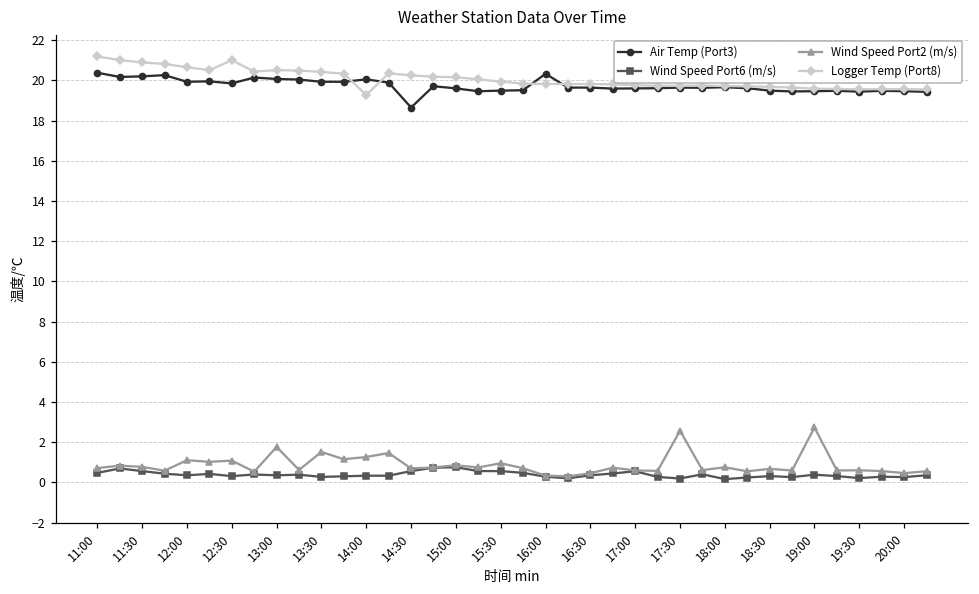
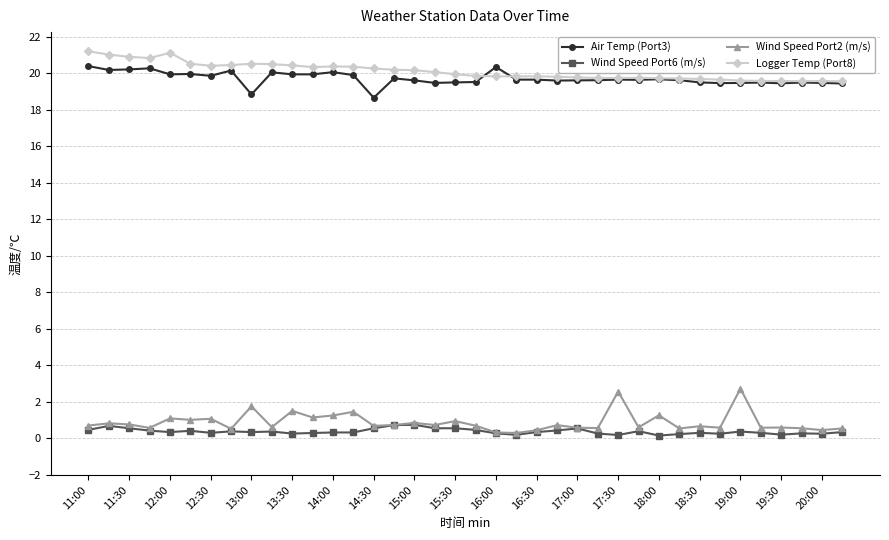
  {
    "Air Temp (Port3)": {
      "11:00": 20.4,
      "11:30": 20.2,
      "12:00": 19.9,
      "12:30": 19.9,
-     "13:00": 20.1,
+     "13:00": 18.8,
      "13:30": 19.9,
      "14:00": 20.1,
      "14:30": 18.7,
      "15:00": 19.6,
      "15:30": 19.5,
      "16:00": 20.3,
      "16:30": 19.6,
      "17:00": 19.6,
      "18:30": 19.5
    },
    "Wind Speed Port6 (m/s)": {
      "11:00": 0.5,
      "11:30": 0.6,
      "12:00": 0.4,
      "12:30": 0.3,
      "13:00": 0.4,
      "13:30": 0.3,
      "14:00": 0.3,
      "15:30": 0.6,
      "17:30": 0.2,
      "18:00": 0.2,
      "18:30": 0.3,
      "19:00": 0.4,
      "19:30": 0.2,
      "20:00": 0.3
    },
    "Wind Speed Port2 (m/s)": {
      "11:00": 0.7,
      "11:30": 0.8,
      "12:00": 1.1,
      "12:30": 1.1,
      "13:00": 1.8,
      "13:30": 1.5,
      "14:00": 1.3,
      "15:30": 1.0,
      "17:30": 2.6,
-     "18:00": 0.8,
+     "18:00": 1.3,
      "18:30": 0.7,
      "19:00": 2.7,
      "19:30": 0.6,
      "20:00": 0.5
    },
    "Logger Temp (Port8)": {
      "11:00": 21.2,
      "11:30": 20.9,
-     "12:00": 20.7,
-     "12:30": 21.0,
+     "12:00": 21.1,
+     "12:30": 20.4,
      "13:00": 20.5,
      "13:30": 20.4,
-     "14:00": 19.3,
+     "14:00": 20.4,
      "14:30": 20.3,
      "15:00": 20.2,
      "15:30": 19.9,
      "16:00": 19.8,
      "16:30": 19.8,
      "17:00": 19.8,
      "18:30": 19.7
    }
  }
